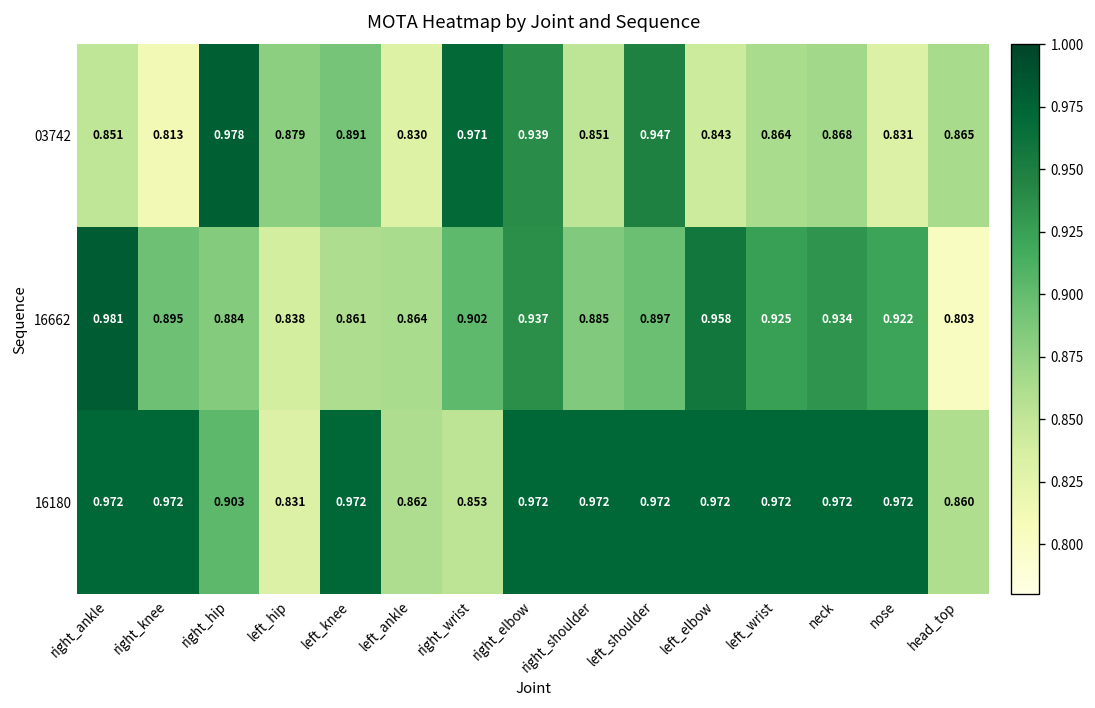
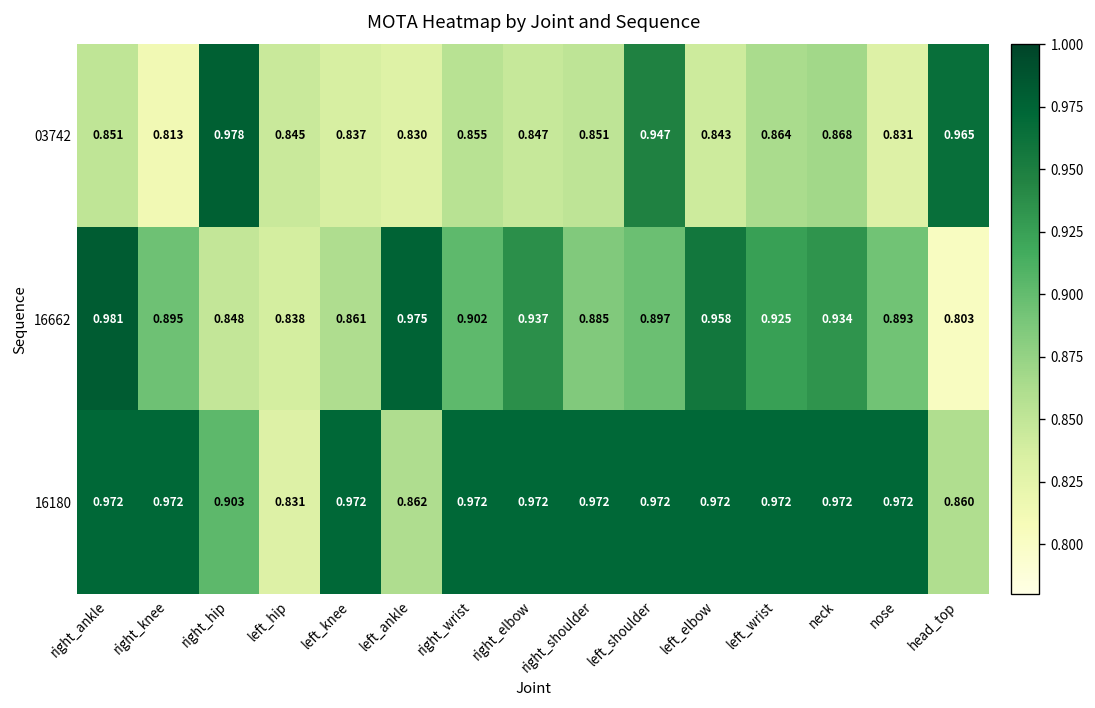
  {
    "03742": {
      "right_ankle": 0.851,
      "right_knee": 0.813,
      "right_hip": 0.978,
-     "left_hip": 0.879,
-     "left_knee": 0.891,
+     "left_hip": 0.845,
+     "left_knee": 0.837,
      "left_ankle": 0.830,
-     "right_wrist": 0.971,
-     "right_elbow": 0.939,
+     "right_wrist": 0.855,
+     "right_elbow": 0.847,
      "right_shoulder": 0.851,
      "left_shoulder": 0.947,
      "left_elbow": 0.843,
      "left_wrist": 0.864,
      "neck": 0.868,
      "nose": 0.831,
-     "head_top": 0.865
+     "head_top": 0.965
    },
    "16662": {
      "right_ankle": 0.981,
      "right_knee": 0.895,
-     "right_hip": 0.884,
+     "right_hip": 0.848,
      "left_hip": 0.838,
      "left_knee": 0.861,
-     "left_ankle": 0.864,
+     "left_ankle": 0.975,
      "right_wrist": 0.902,
      "right_elbow": 0.937,
      "right_shoulder": 0.885,
      "left_shoulder": 0.897,
      "left_elbow": 0.958,
      "left_wrist": 0.925,
      "neck": 0.934,
-     "nose": 0.922,
+     "nose": 0.893,
      "head_top": 0.803
    },
    "16180": {
      "right_ankle": 0.972,
      "right_knee": 0.972,
      "right_hip": 0.903,
      "left_hip": 0.831,
      "left_knee": 0.972,
      "left_ankle": 0.862,
-     "right_wrist": 0.853,
+     "right_wrist": 0.972,
      "right_elbow": 0.972,
      "right_shoulder": 0.972,
      "left_shoulder": 0.972,
      "left_elbow": 0.972,
      "left_wrist": 0.972,
      "neck": 0.972,
      "nose": 0.972,
      "head_top": 0.860
    }
  }
